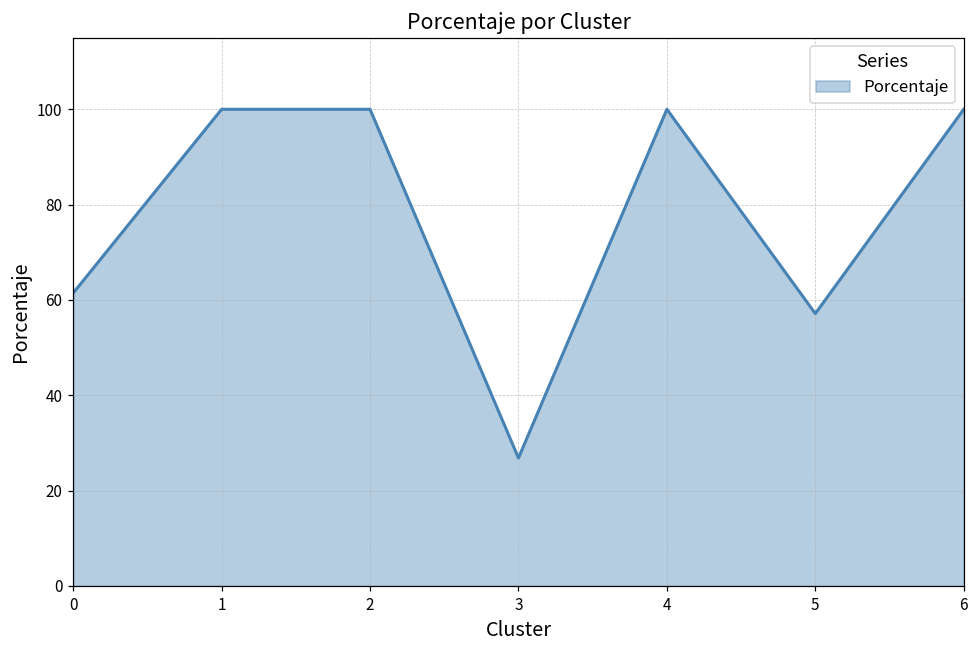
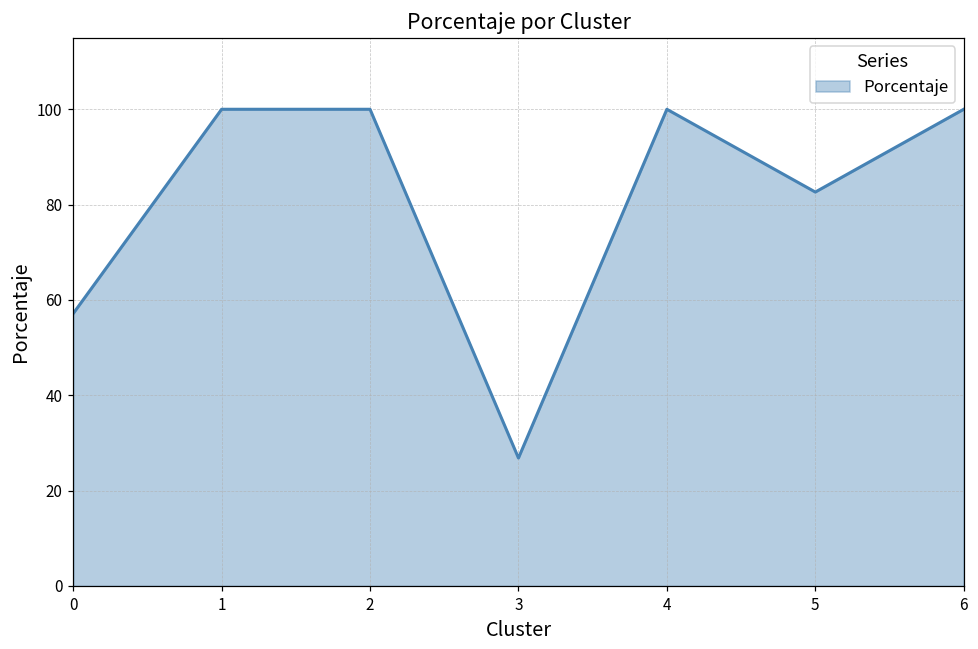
  {
-   "0": 61,
+   "0": 57,
    "1": 100,
    "2": 100,
    "3": 27,
    "4": 100,
-   "5": 57,
+   "5": 83,
    "6": 100
  }
